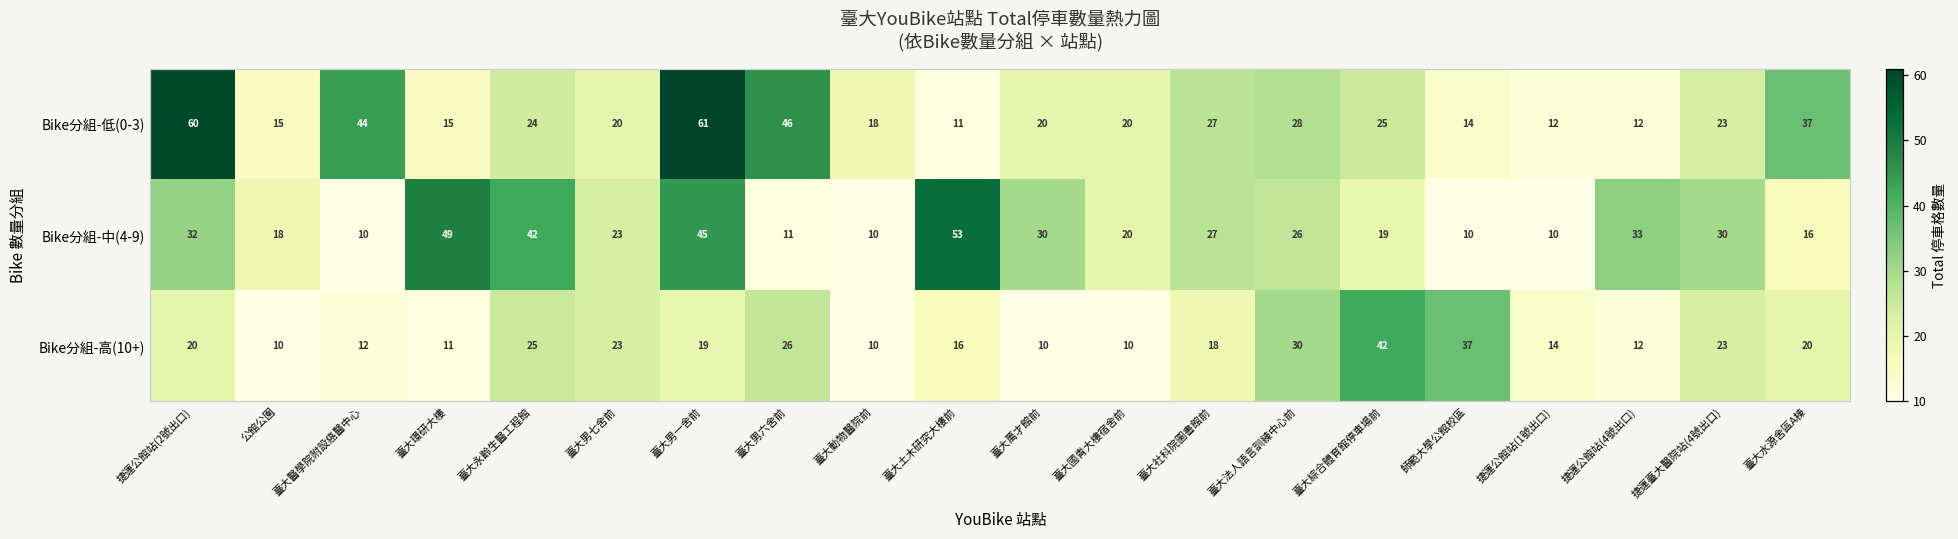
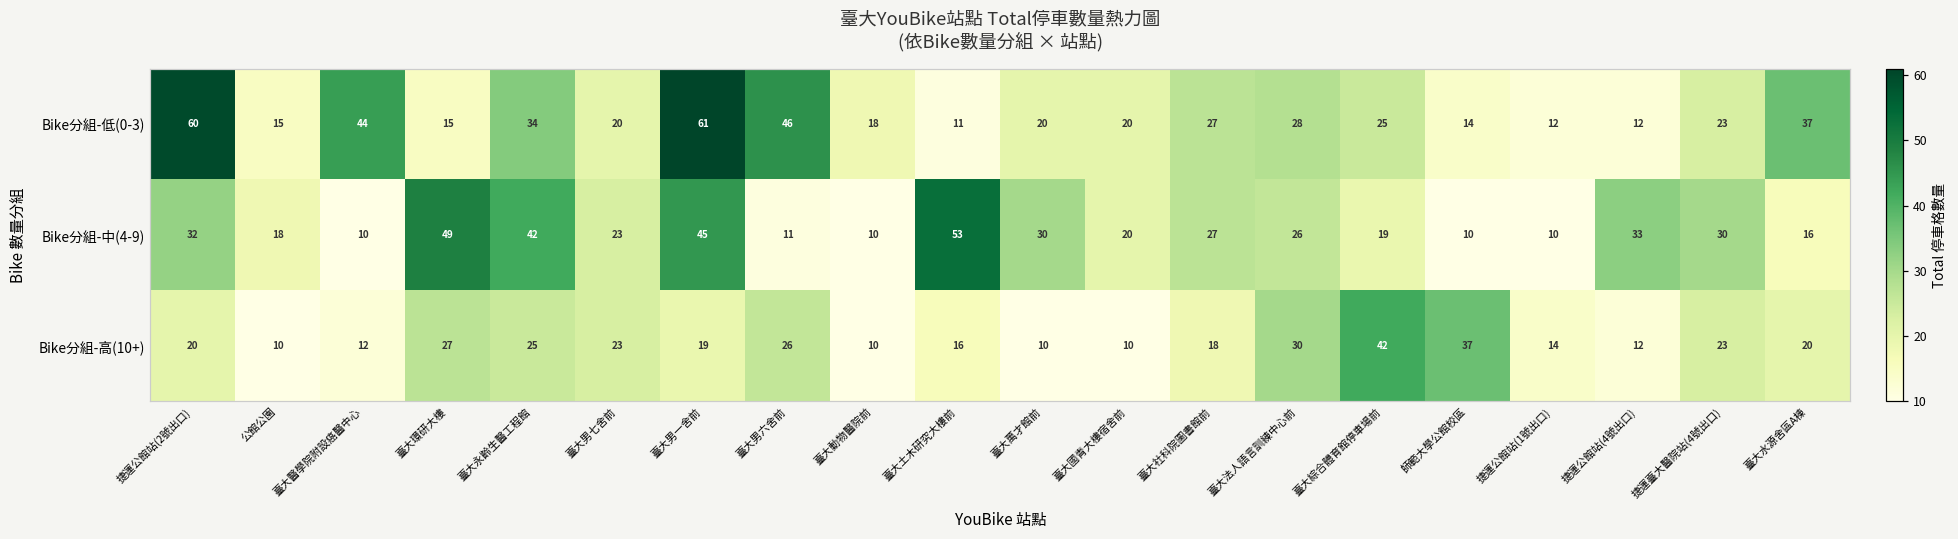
  {
    "Bike分組-低(0-3)": {
      "捷運公館站(2號出口)": 60,
      "公館公園": 15,
      "臺大醫學院附設癌醫中心": 44,
      "臺大環研大樓": 15,
-     "臺大永齡生醫工程館": 24,
+     "臺大永齡生醫工程館": 34,
      "臺大男七舍前": 20,
      "臺大男一舍前": 61,
      "臺大男六舍前": 46,
      "臺大動物醫院前": 18,
      "臺大土木研究大樓前": 11,
      "臺大萬才館前": 20,
      "臺大國青大樓宿舍前": 20,
      "臺大社科院圖書館前": 27,
      "臺大法人語言訓練中心前": 28,
      "臺大綜合體育館停車場前": 25,
      "師範大學公館校區": 14,
      "捷運公館站(1號出口)": 12,
      "捷運公館站(4號出口)": 12,
      "捷運臺大醫院站(4號出口)": 23,
      "臺大水源舍區A棟": 37
    },
    "Bike分組-中(4-9)": {
      "捷運公館站(2號出口)": 32,
      "公館公園": 18,
      "臺大醫學院附設癌醫中心": 10,
      "臺大環研大樓": 49,
      "臺大永齡生醫工程館": 42,
      "臺大男七舍前": 23,
      "臺大男一舍前": 45,
      "臺大男六舍前": 11,
      "臺大動物醫院前": 10,
      "臺大土木研究大樓前": 53,
      "臺大萬才館前": 30,
      "臺大國青大樓宿舍前": 20,
      "臺大社科院圖書館前": 27,
      "臺大法人語言訓練中心前": 26,
      "臺大綜合體育館停車場前": 19,
      "師範大學公館校區": 10,
      "捷運公館站(1號出口)": 10,
      "捷運公館站(4號出口)": 33,
      "捷運臺大醫院站(4號出口)": 30,
      "臺大水源舍區A棟": 16
    },
    "Bike分組-高(10+)": {
      "捷運公館站(2號出口)": 20,
      "公館公園": 10,
      "臺大醫學院附設癌醫中心": 12,
-     "臺大環研大樓": 11,
+     "臺大環研大樓": 27,
      "臺大永齡生醫工程館": 25,
      "臺大男七舍前": 23,
      "臺大男一舍前": 19,
      "臺大男六舍前": 26,
      "臺大動物醫院前": 10,
      "臺大土木研究大樓前": 16,
      "臺大萬才館前": 10,
      "臺大國青大樓宿舍前": 10,
      "臺大社科院圖書館前": 18,
      "臺大法人語言訓練中心前": 30,
      "臺大綜合體育館停車場前": 42,
      "師範大學公館校區": 37,
      "捷運公館站(1號出口)": 14,
      "捷運公館站(4號出口)": 12,
      "捷運臺大醫院站(4號出口)": 23,
      "臺大水源舍區A棟": 20
    }
  }
